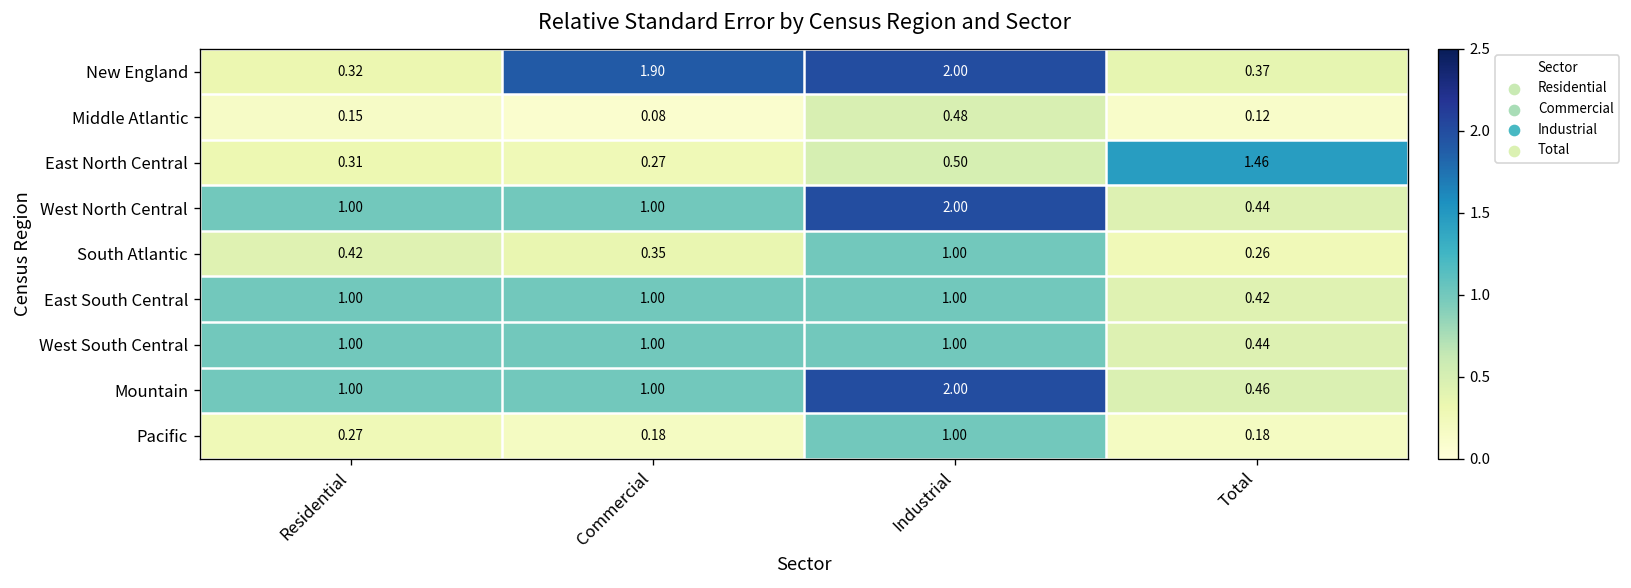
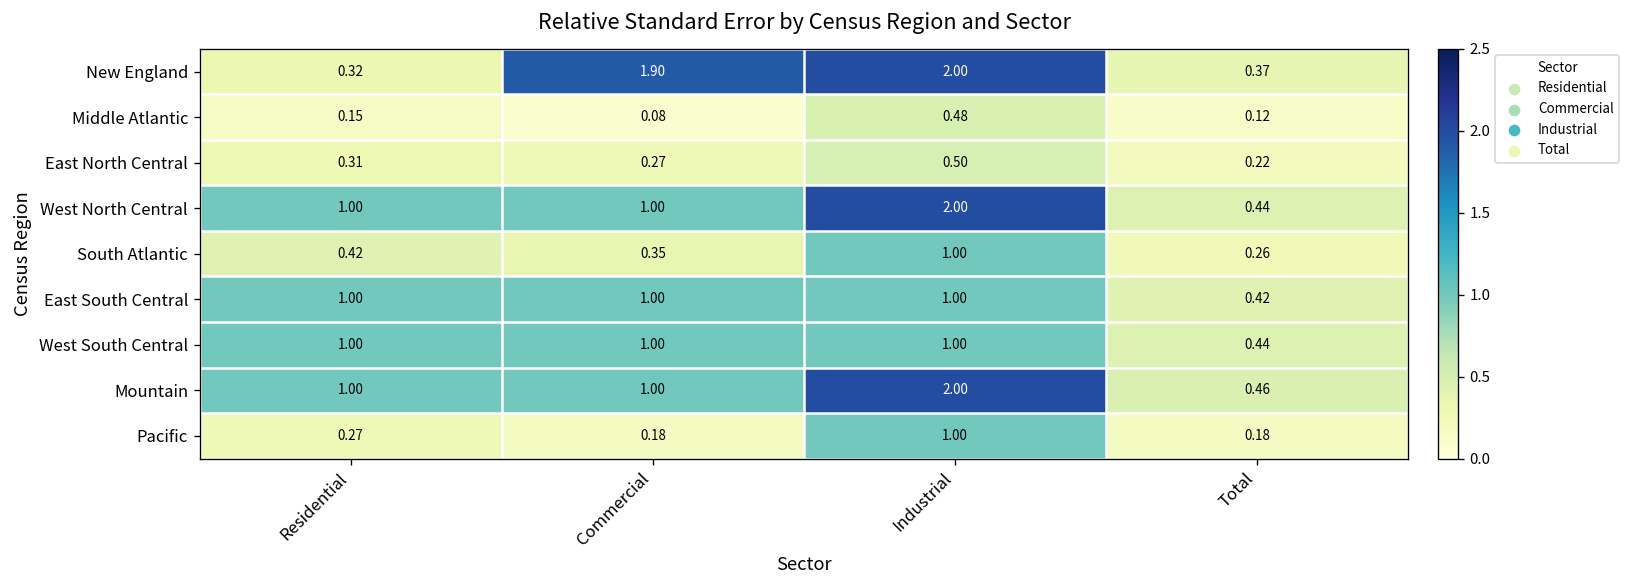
  {
    "New England": {
      "Residential": 0.32,
      "Commercial": 1.90,
      "Industrial": 2.00,
      "Total": 0.37
    },
    "Middle Atlantic": {
      "Residential": 0.15,
      "Commercial": 0.08,
      "Industrial": 0.48,
      "Total": 0.12
    },
    "East North Central": {
      "Residential": 0.31,
      "Commercial": 0.27,
      "Industrial": 0.50,
-     "Total": 1.46
+     "Total": 0.22
    },
    "West North Central": {
      "Residential": 1.00,
      "Commercial": 1.00,
      "Industrial": 2.00,
      "Total": 0.44
    },
    "South Atlantic": {
      "Residential": 0.42,
      "Commercial": 0.35,
      "Industrial": 1.00,
      "Total": 0.26
    },
    "East South Central": {
      "Residential": 1.00,
      "Commercial": 1.00,
      "Industrial": 1.00,
      "Total": 0.42
    },
    "West South Central": {
      "Residential": 1.00,
      "Commercial": 1.00,
      "Industrial": 1.00,
      "Total": 0.44
    },
    "Mountain": {
      "Residential": 1.00,
      "Commercial": 1.00,
      "Industrial": 2.00,
      "Total": 0.46
    },
    "Pacific": {
      "Residential": 0.27,
      "Commercial": 0.18,
      "Industrial": 1.00,
      "Total": 0.18
    }
  }
